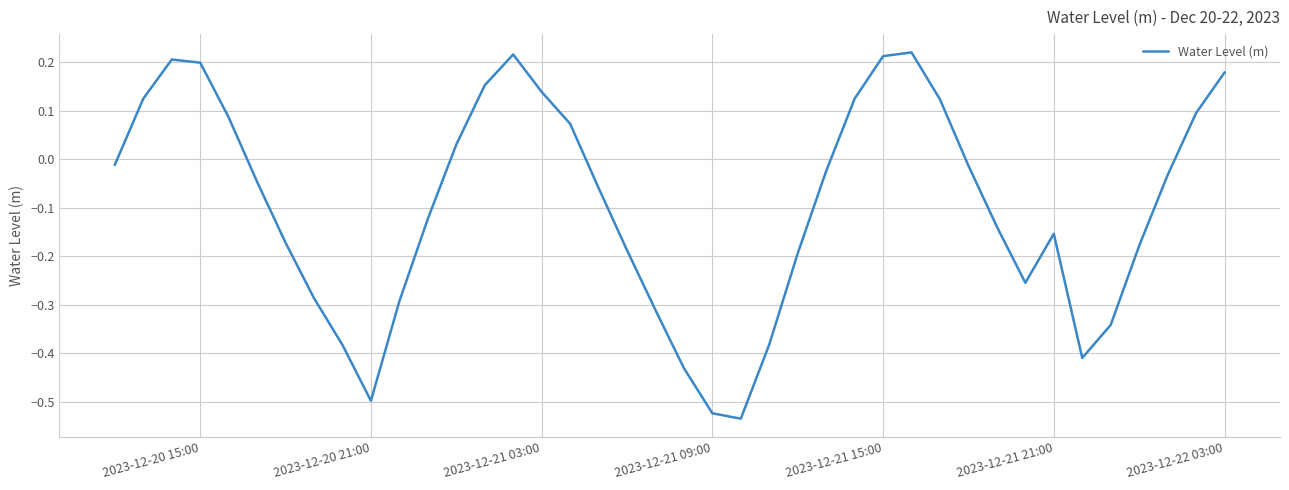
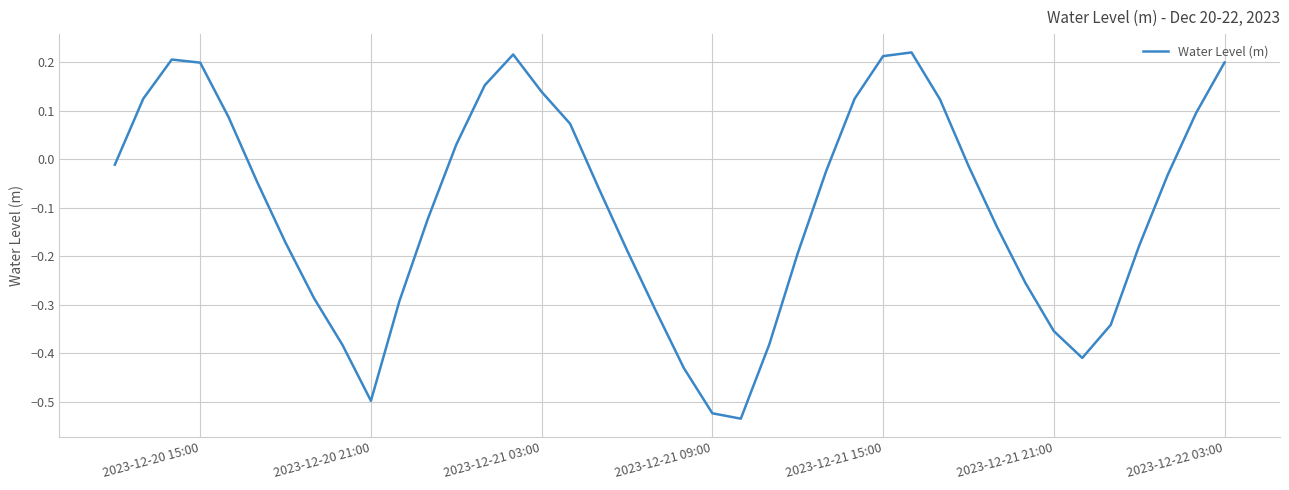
  {
    "2023-12-20 15:00": 0.20,
    "2023-12-20 21:00": -0.50,
    "2023-12-21 03:00": 0.14,
    "2023-12-21 09:00": -0.52,
    "2023-12-21 15:00": 0.21,
-   "2023-12-21 21:00": -0.15,
-   "2023-12-22 03:00": 0.18
+   "2023-12-21 21:00": -0.35,
+   "2023-12-22 03:00": 0.20
  }
